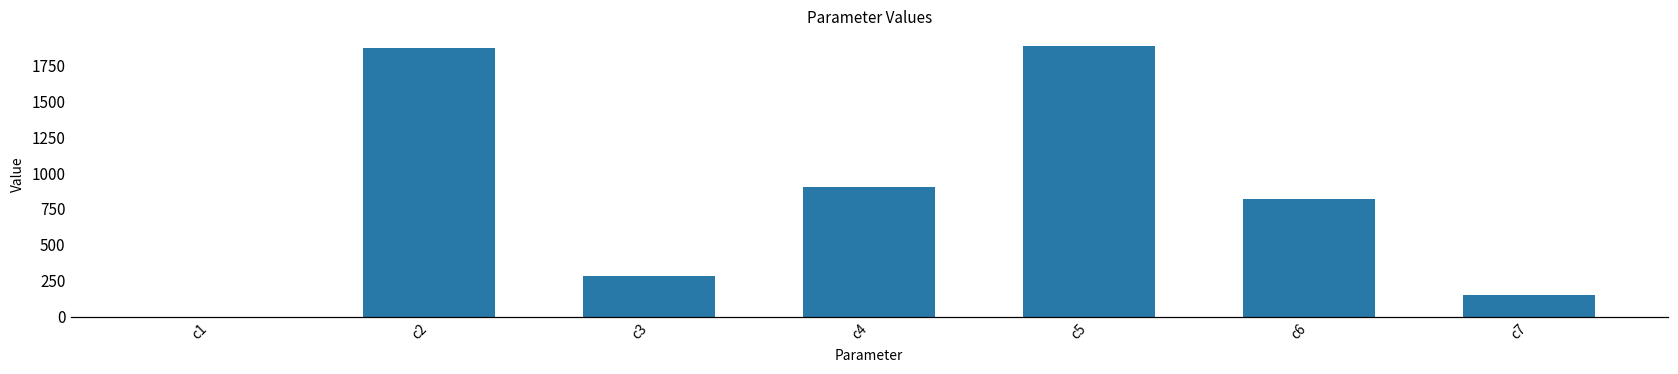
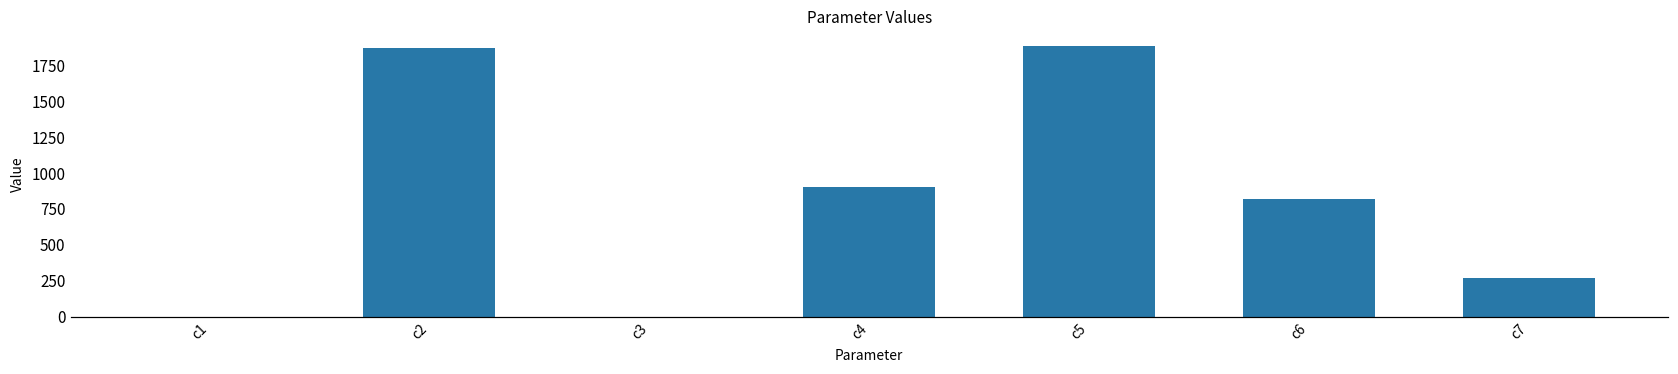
  {
    "c2": 1870,
-   "c3": 280,
+   "c3": 0,
    "c4": 900,
    "c5": 1890,
    "c6": 820,
-   "c7": 150
+   "c7": 270
  }
